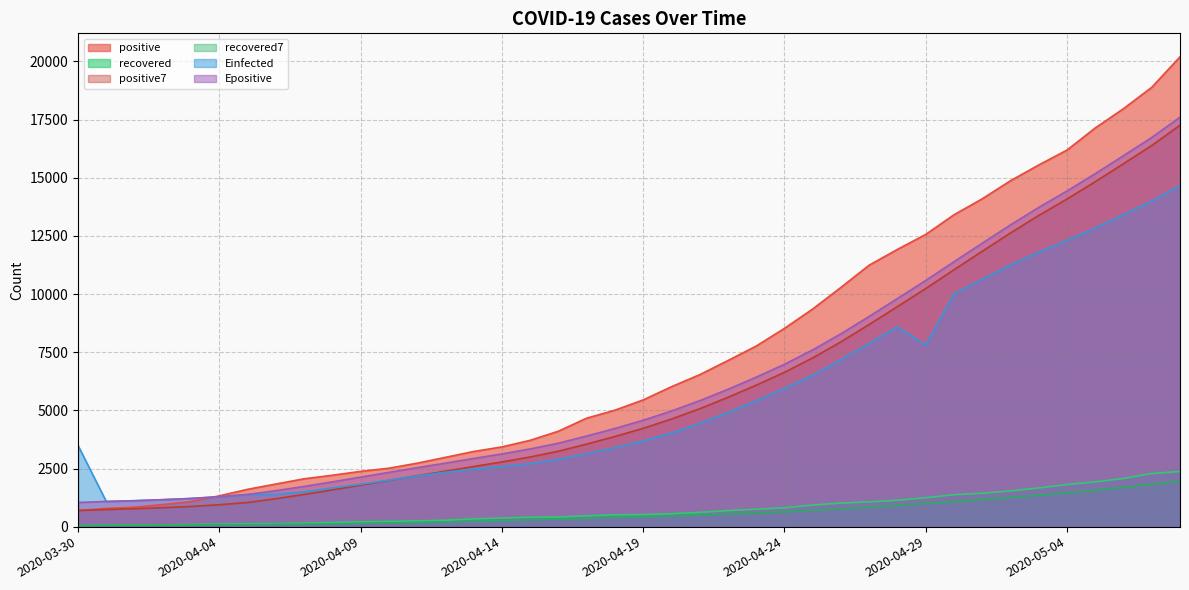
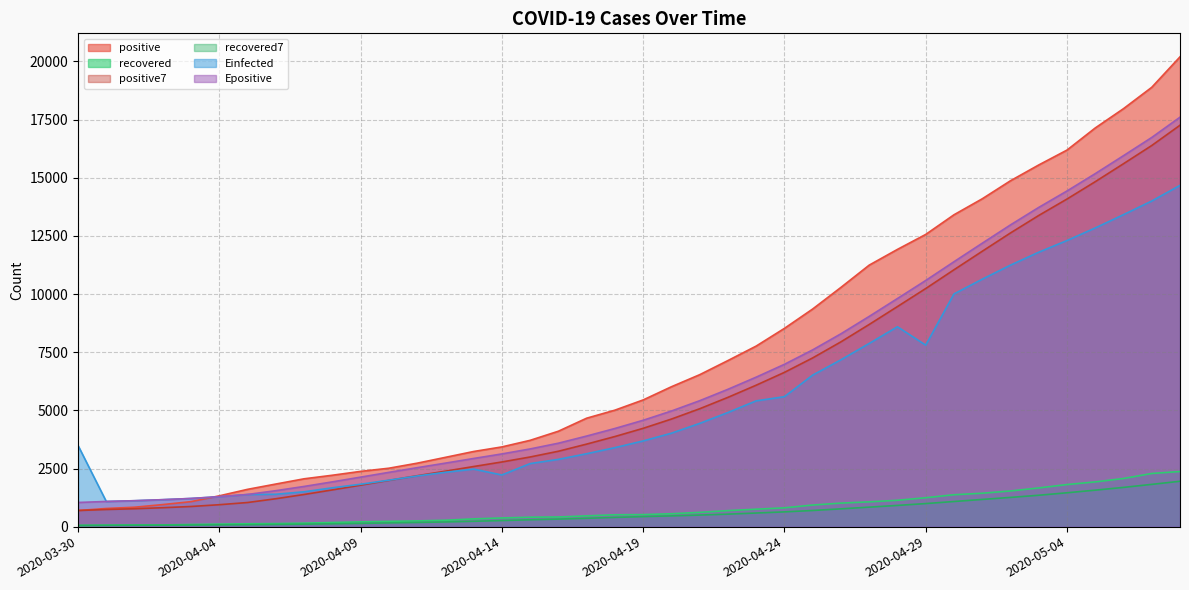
  {
    "Einfected": {
      "2020-03-30": 3500,
-     "2020-04-14": 2600,
+     "2020-04-14": 2200,
      "2020-04-19": 3700,
-     "2020-04-24": 5900,
+     "2020-04-24": 5600,
      "2020-04-29": 7800,
      "2020-05-04": 12300
    },
    "Epositive": {
      "2020-03-30": 1000,
      "2020-04-09": 2100,
      "2020-04-14": 3100,
      "2020-04-19": 4600,
      "2020-04-24": 7000,
      "2020-04-29": 10600,
      "2020-05-04": 14400
    }
  }
